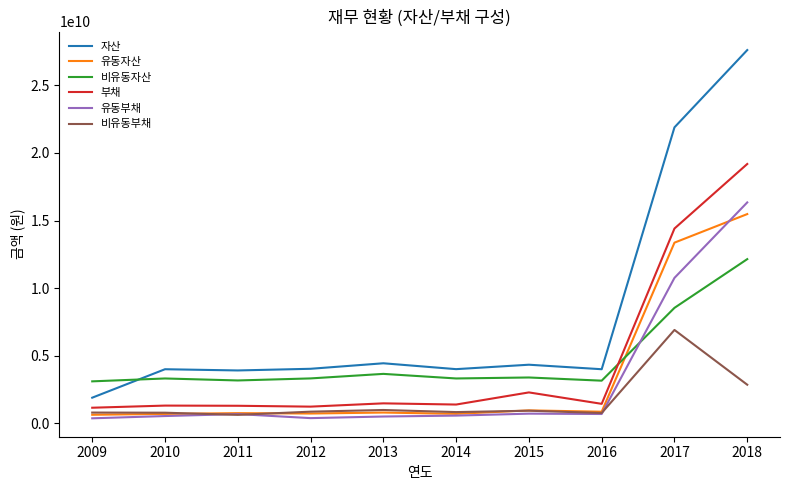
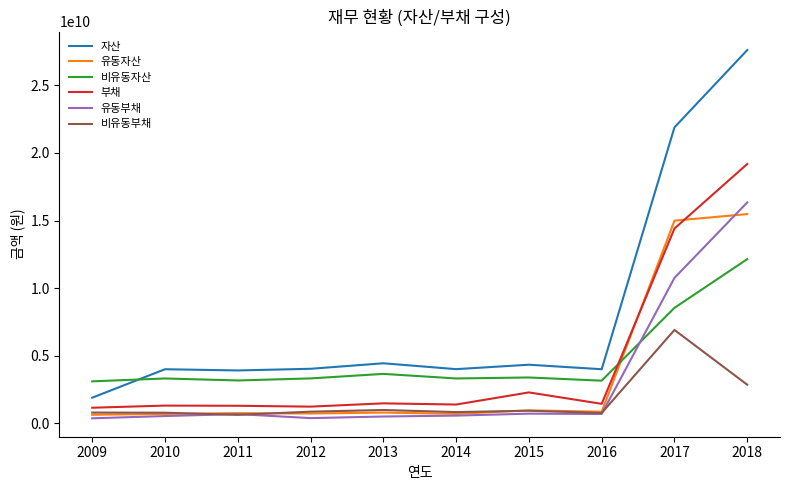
  {
    "자산": {
      "2009": 1900000000,
      "2010": 4000000000,
      "2011": 3900000000,
      "2012": 4000000000,
      "2013": 4400000000,
      "2014": 4000000000,
      "2015": 4300000000,
      "2016": 4000000000,
      "2017": 21900000000,
      "2018": 27600000000
    },
    "유동자산": {
-     "2017": 13400000000,
+     "2017": 15000000000,
      "2018": 15500000000
    },
    "비유동자산": {
      "2009": 3100000000,
      "2010": 3300000000,
      "2011": 3200000000,
      "2012": 3300000000,
      "2013": 3600000000,
      "2014": 3300000000,
      "2015": 3400000000,
      "2016": 3100000000,
      "2017": 8500000000,
      "2018": 12100000000
    },
    "부채": {
      "2009": 1100000000,
      "2010": 1300000000,
      "2011": 1300000000,
      "2012": 1200000000,
      "2013": 1500000000,
      "2014": 1400000000,
      "2015": 2300000000,
      "2016": 1400000000,
      "2017": 14400000000,
      "2018": 19200000000
    },
    "유동부채": {
      "2009": 400000000,
      "2012": 400000000,
      "2013": 500000000,
      "2015": 700000000,
      "2017": 10800000000,
      "2018": 16300000000
    },
    "비유동부채": {
      "2017": 6900000000,
      "2018": 2800000000
    }
  }
